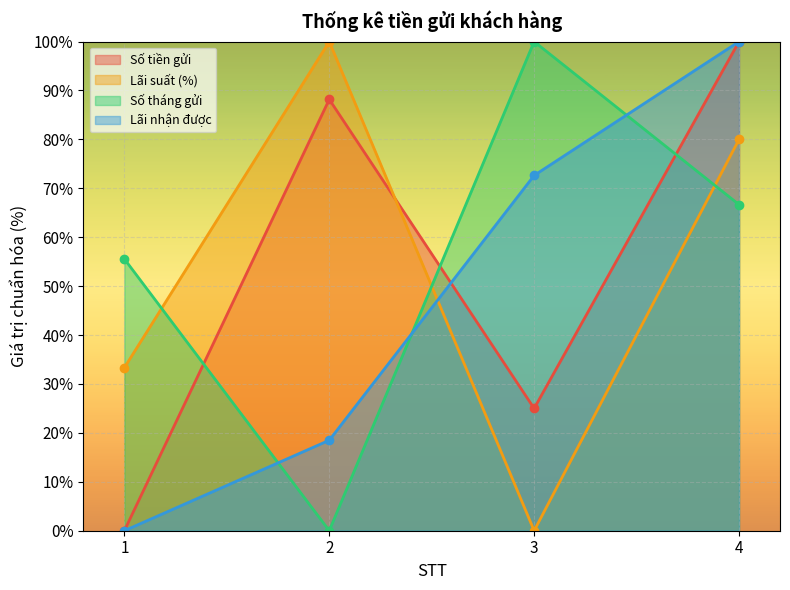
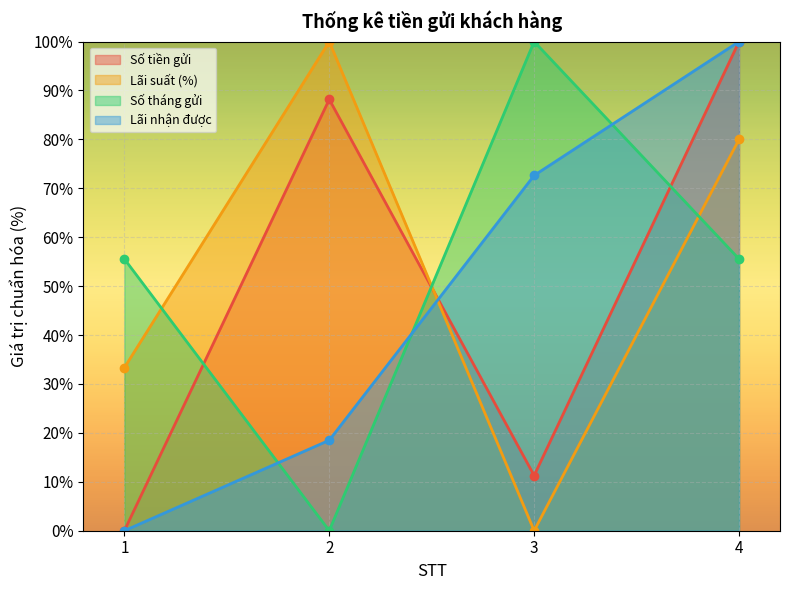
  {
    "Số tiền gửi": {
      "2": "88%",
-     "3": "25%"
+     "3": "11%"
    },
    "Lãi suất (%)": {
      "1": "33%",
      "2": "100%",
      "3": "0%",
      "4": "80%"
    },
    "Số tháng gửi": {
      "1": "56%",
      "2": "0%",
      "3": "100%",
-     "4": "67%"
+     "4": "56%"
    },
    "Lãi nhận được": {
      "2": "18%",
      "3": "73%"
    }
  }
